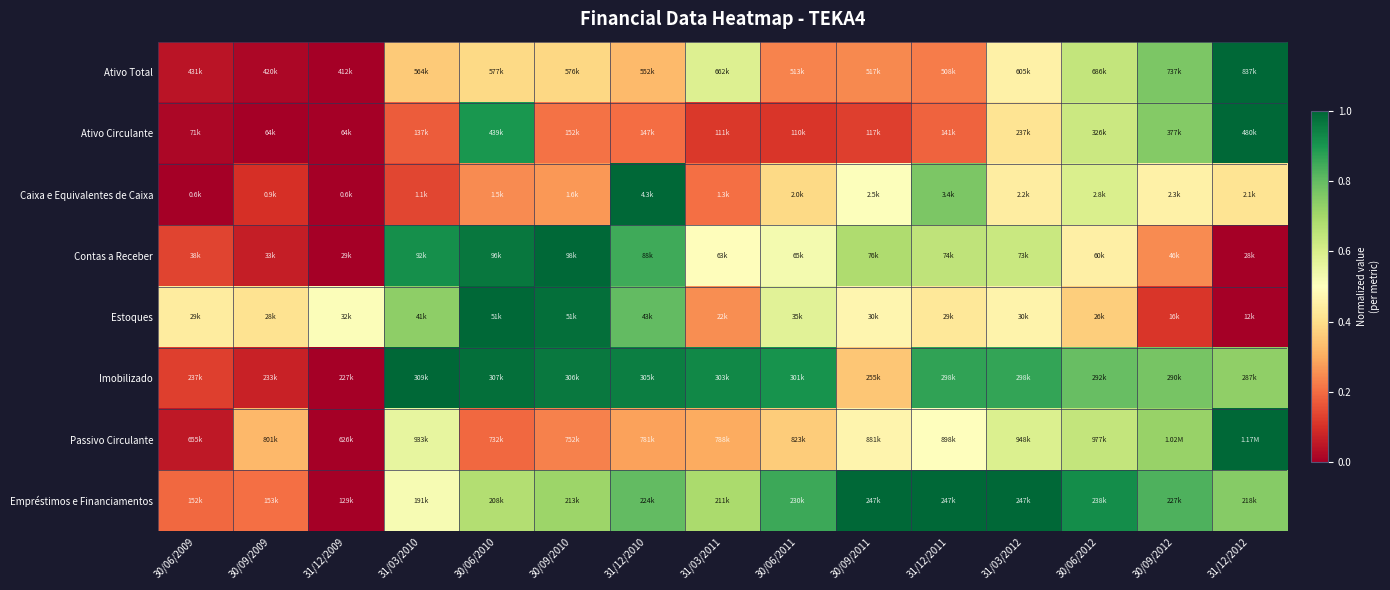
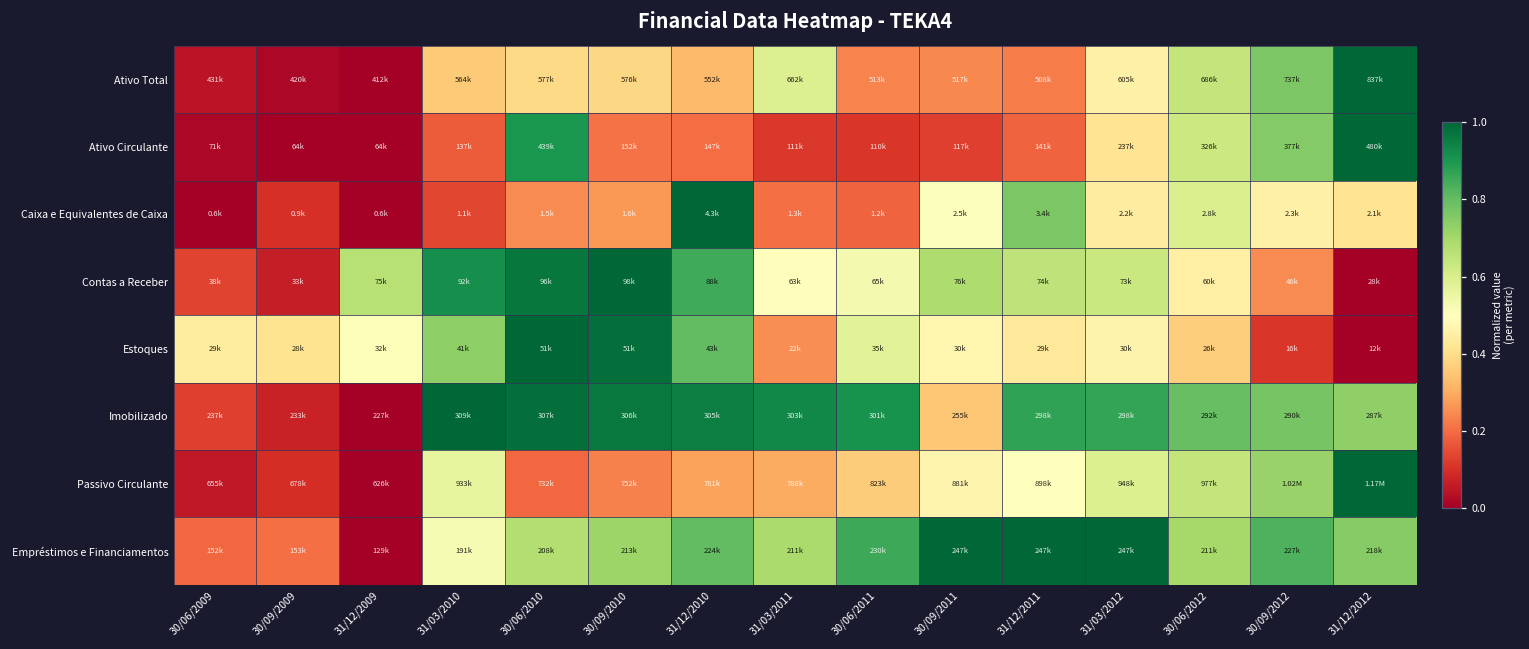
  {
    "Ativo Total": {
      "30/06/2009": "431k",
      "30/09/2009": "420k",
      "31/12/2009": "412k",
      "31/03/2010": "564k",
      "30/06/2010": "577k",
      "30/09/2010": "576k",
      "31/12/2010": "552k",
      "31/03/2011": "662k",
      "30/06/2011": "513k",
      "30/09/2011": "517k",
      "31/12/2011": "508k",
      "31/03/2012": "605k",
      "30/06/2012": "686k",
      "30/09/2012": "737k",
      "31/12/2012": "837k"
    },
    "Ativo Circulante": {
      "30/06/2009": "71k",
      "30/09/2009": "64k",
      "31/12/2009": "64k",
      "31/03/2010": "137k",
      "30/06/2010": "439k",
      "30/09/2010": "152k",
      "31/12/2010": "147k",
      "31/03/2011": "111k",
      "30/06/2011": "110k",
      "30/09/2011": "117k",
      "31/12/2011": "141k",
      "31/03/2012": "237k",
      "30/06/2012": "326k",
      "30/09/2012": "377k",
      "31/12/2012": "480k"
    },
    "Caixa e Equivalentes de Caixa": {
      "30/06/2009": "0.6k",
      "30/09/2009": "0.9k",
      "31/12/2009": "0.6k",
      "31/03/2010": "1.1k",
      "30/06/2010": "1.5k",
      "30/09/2010": "1.6k",
      "31/12/2010": "4.3k",
      "31/03/2011": "1.3k",
-     "30/06/2011": "2.0k",
+     "30/06/2011": "1.2k",
      "30/09/2011": "2.5k",
      "31/12/2011": "3.4k",
      "31/03/2012": "2.2k",
      "30/06/2012": "2.8k",
      "30/09/2012": "2.3k",
      "31/12/2012": "2.1k"
    },
    "Contas a Receber": {
      "30/06/2009": "38k",
      "30/09/2009": "33k",
-     "31/12/2009": "29k",
+     "31/12/2009": "75k",
      "31/03/2010": "92k",
      "30/06/2010": "96k",
      "30/09/2010": "98k",
      "31/12/2010": "88k",
      "31/03/2011": "63k",
      "30/06/2011": "65k",
      "30/09/2011": "76k",
      "31/12/2011": "74k",
      "31/03/2012": "73k",
      "30/06/2012": "60k",
      "30/09/2012": "46k",
      "31/12/2012": "28k"
    },
    "Estoques": {
      "30/06/2009": "29k",
      "30/09/2009": "28k",
      "31/12/2009": "32k",
      "31/03/2010": "41k",
      "30/06/2010": "51k",
      "30/09/2010": "51k",
      "31/12/2010": "43k",
      "31/03/2011": "22k",
      "30/06/2011": "35k",
      "30/09/2011": "30k",
      "31/12/2011": "29k",
      "31/03/2012": "30k",
      "30/06/2012": "26k",
      "30/09/2012": "16k",
      "31/12/2012": "12k"
    },
    "Imobilizado": {
      "30/06/2009": "237k",
      "30/09/2009": "233k",
      "31/12/2009": "227k",
      "31/03/2010": "309k",
      "30/06/2010": "307k",
      "30/09/2010": "306k",
      "31/12/2010": "305k",
      "31/03/2011": "303k",
      "30/06/2011": "301k",
      "30/09/2011": "255k",
      "31/12/2011": "298k",
      "31/03/2012": "298k",
      "30/06/2012": "292k",
      "30/09/2012": "290k",
      "31/12/2012": "287k"
    },
    "Passivo Circulante": {
      "30/06/2009": "655k",
-     "30/09/2009": "801k",
+     "30/09/2009": "678k",
      "31/12/2009": "626k",
      "31/03/2010": "933k",
      "30/06/2010": "732k",
      "30/09/2010": "752k",
      "31/12/2010": "781k",
      "31/03/2011": "788k",
      "30/06/2011": "823k",
      "30/09/2011": "881k",
      "31/12/2011": "898k",
      "31/03/2012": "948k",
      "30/06/2012": "977k",
      "30/09/2012": "1.02M",
      "31/12/2012": "1.17M"
    },
    "Empréstimos e Financiamentos": {
      "30/06/2009": "152k",
      "30/09/2009": "153k",
      "31/12/2009": "129k",
      "31/03/2010": "191k",
      "30/06/2010": "208k",
      "30/09/2010": "213k",
      "31/12/2010": "224k",
      "31/03/2011": "211k",
      "30/06/2011": "230k",
      "30/09/2011": "247k",
      "31/12/2011": "247k",
      "31/03/2012": "247k",
-     "30/06/2012": "238k",
+     "30/06/2012": "211k",
      "30/09/2012": "227k",
      "31/12/2012": "218k"
    }
  }
